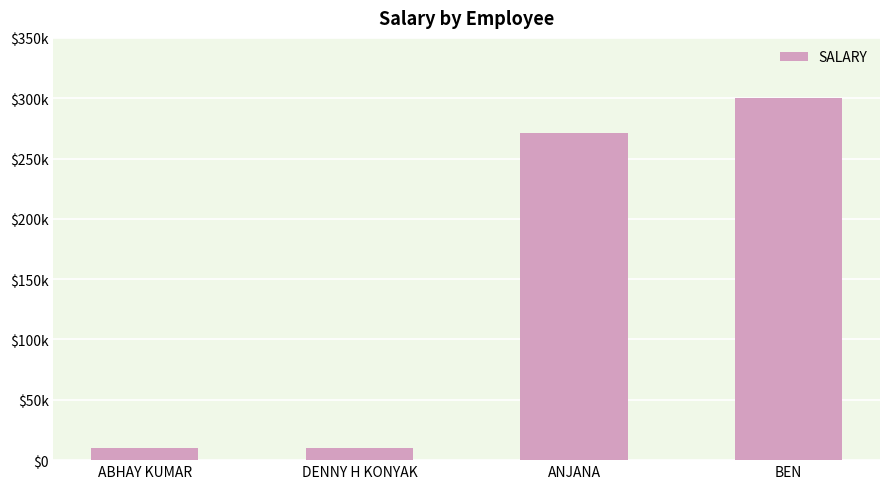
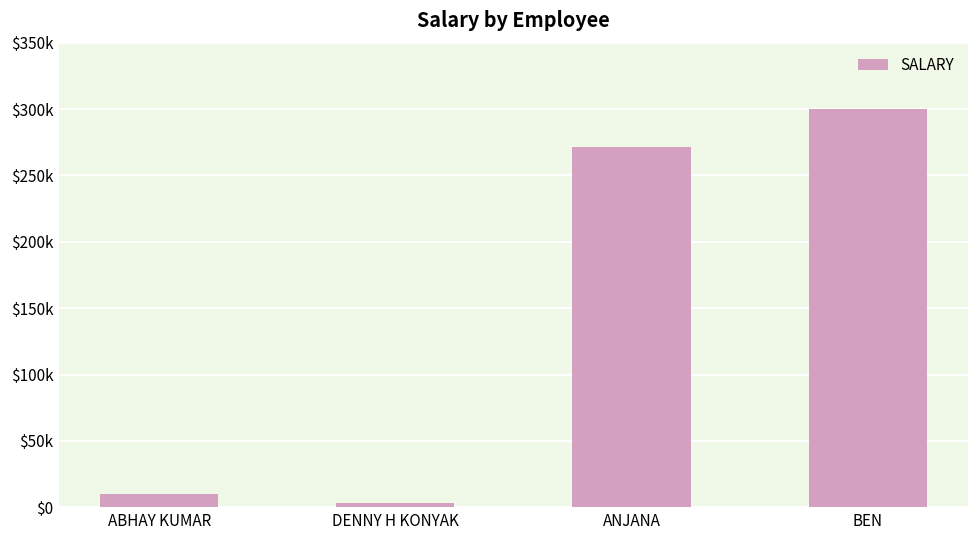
  {
    "ABHAY KUMAR": "$10000",
-   "DENNY H KONYAK": "$10000",
+   "DENNY H KONYAK": "$3000",
    "ANJANA": "$272000",
    "BEN": "$300000"
  }
